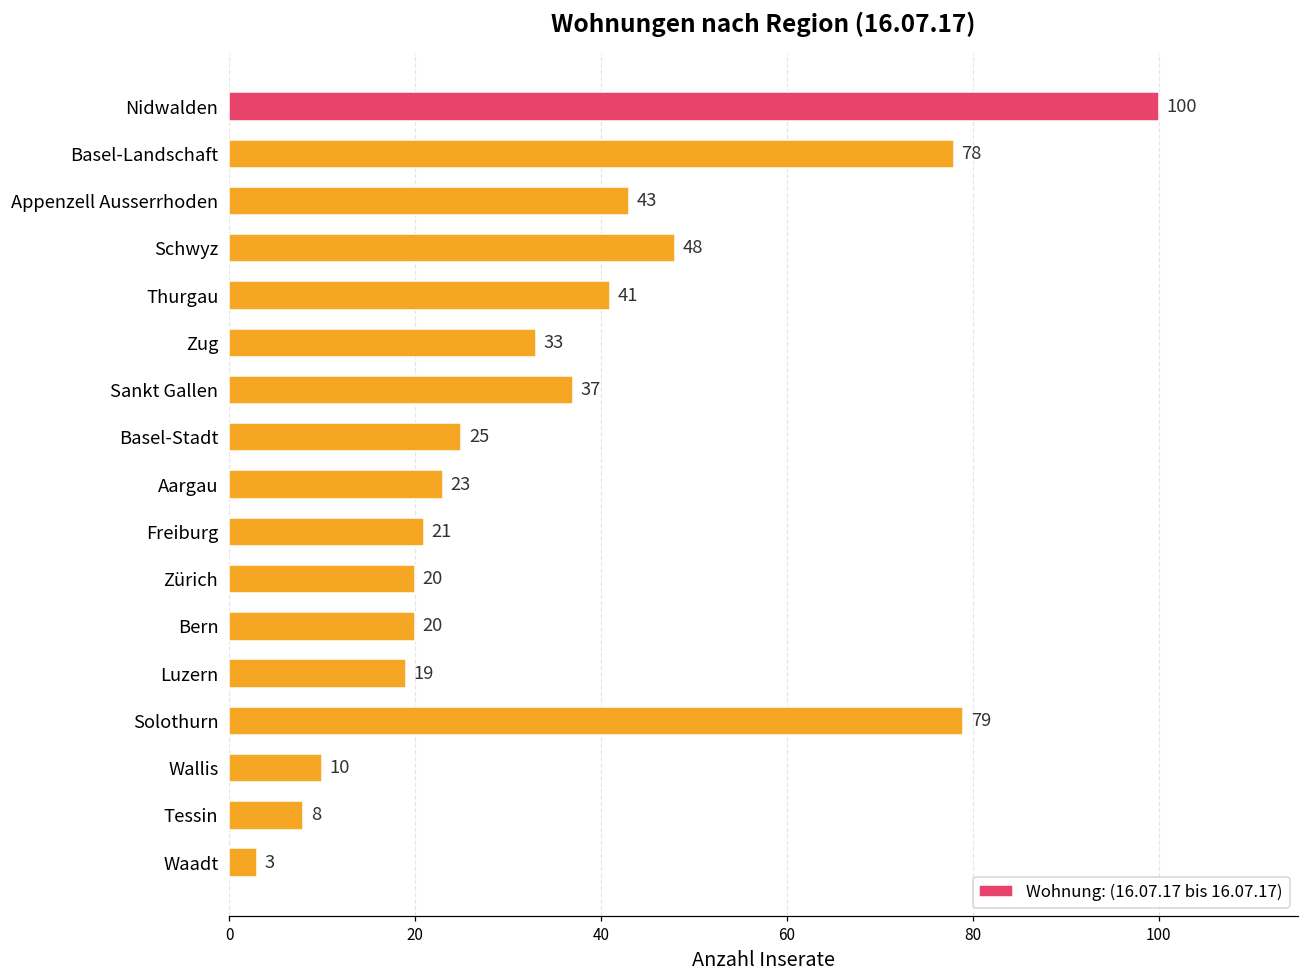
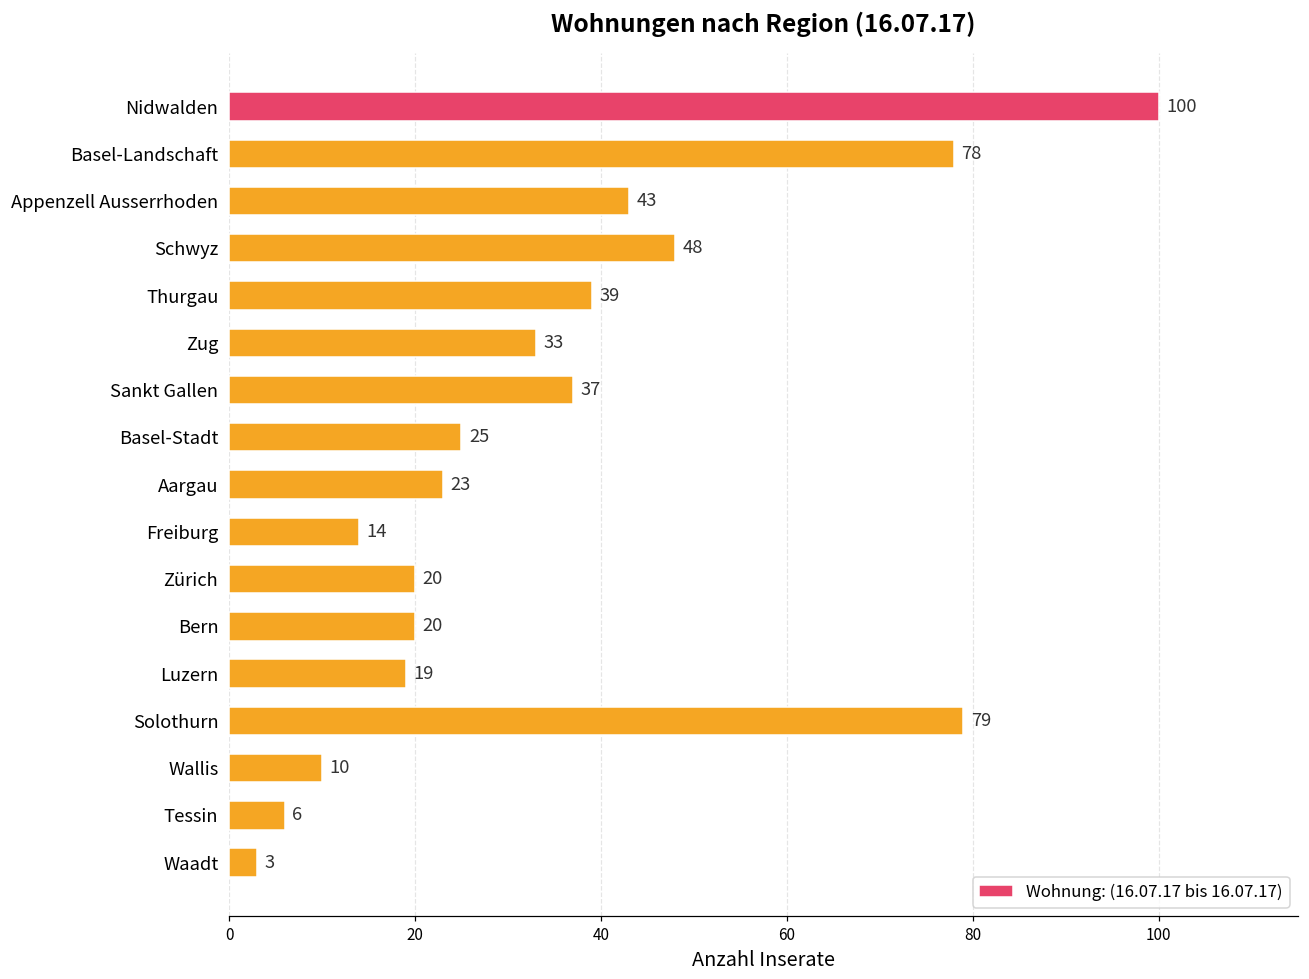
  {
    "Nidwalden": 100,
    "Basel-Landschaft": 78,
    "Appenzell Ausserrhoden": 43,
    "Schwyz": 48,
-   "Thurgau": 41,
+   "Thurgau": 39,
    "Zug": 33,
    "Sankt Gallen": 37,
    "Basel-Stadt": 25,
    "Aargau": 23,
-   "Freiburg": 21,
+   "Freiburg": 14,
    "Zürich": 20,
    "Bern": 20,
    "Luzern": 19,
    "Solothurn": 79,
    "Wallis": 10,
-   "Tessin": 8,
+   "Tessin": 6,
    "Waadt": 3
  }
